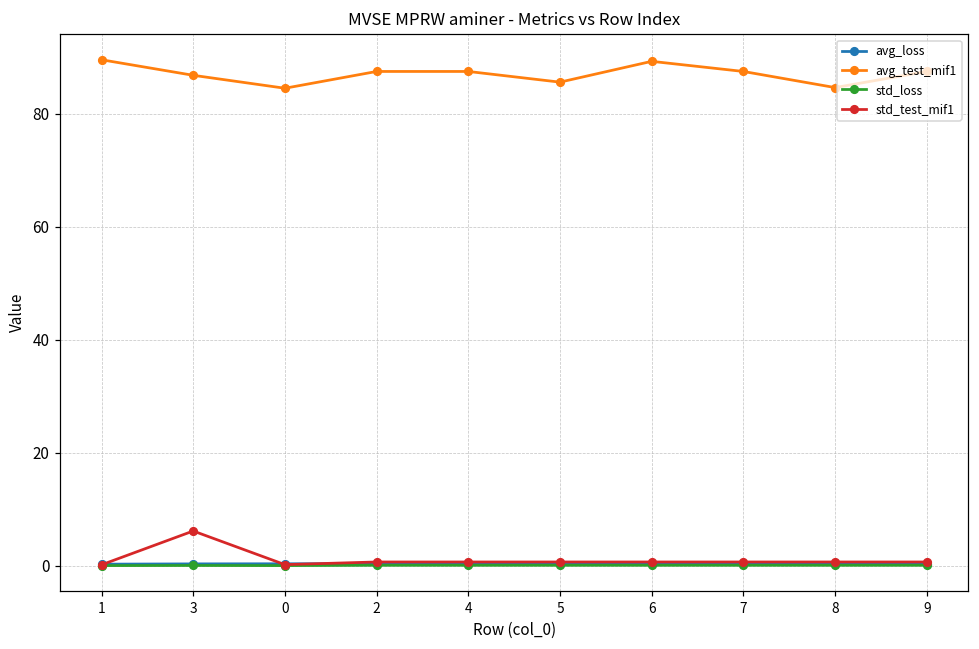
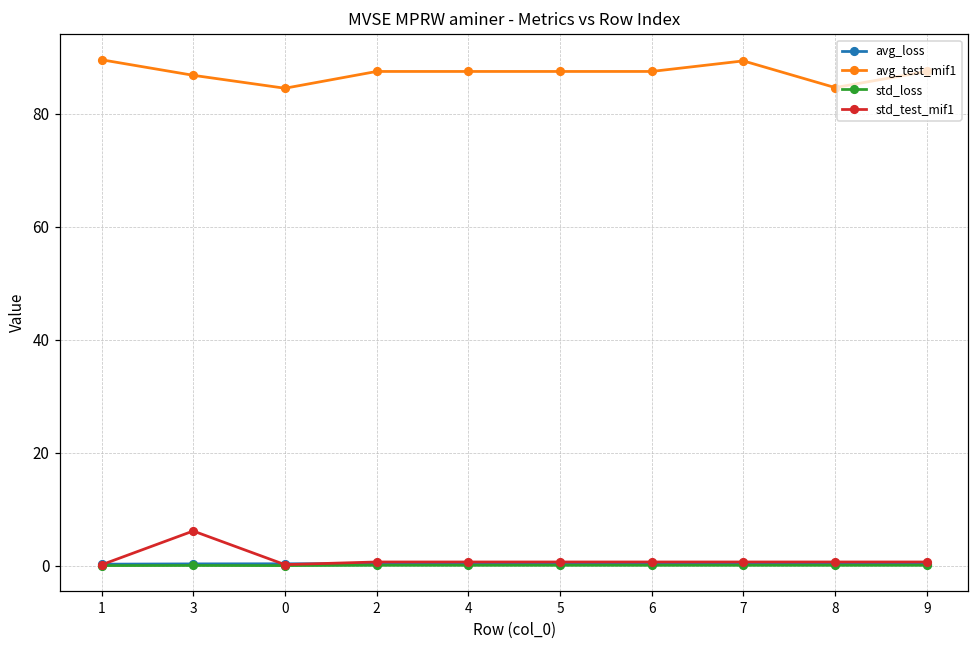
  {
    "avg_test_mif1": {
      "1": 90,
      "3": 87,
      "0": 84,
      "2": 87,
      "4": 87,
-     "5": 86,
-     "6": 89,
-     "7": 87,
+     "5": 87,
+     "6": 87,
+     "7": 89,
      "8": 85
    },
    "std_test_mif1": {
      "3": 6
    }
  }
